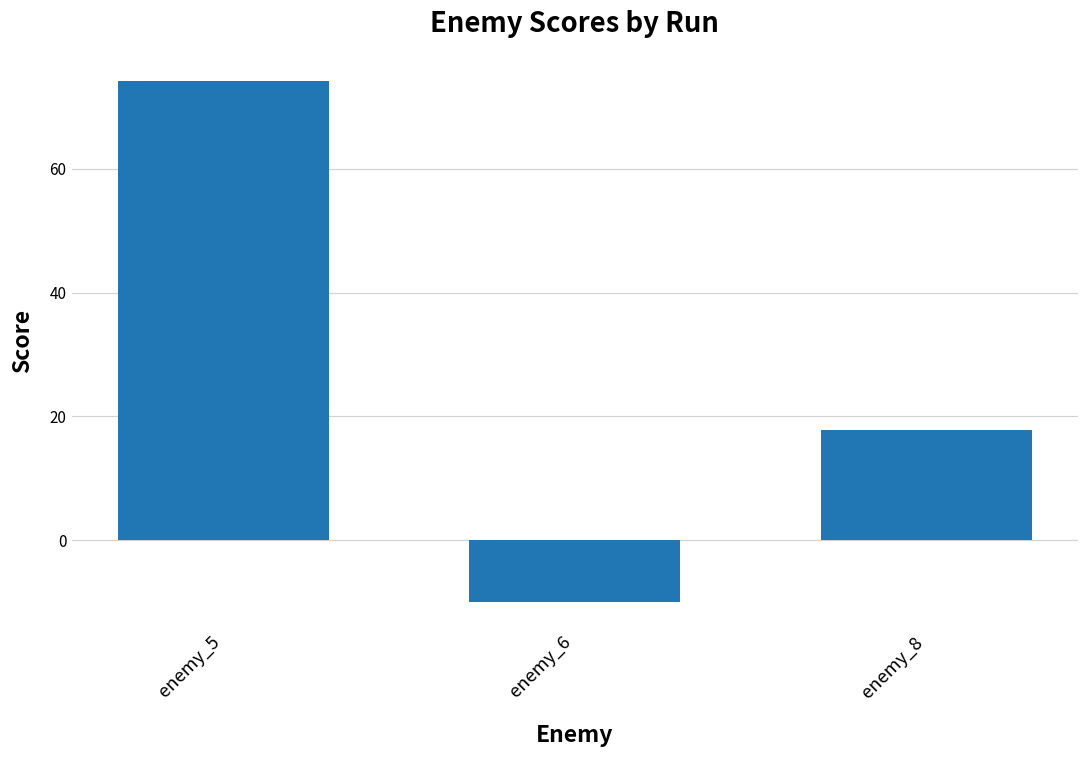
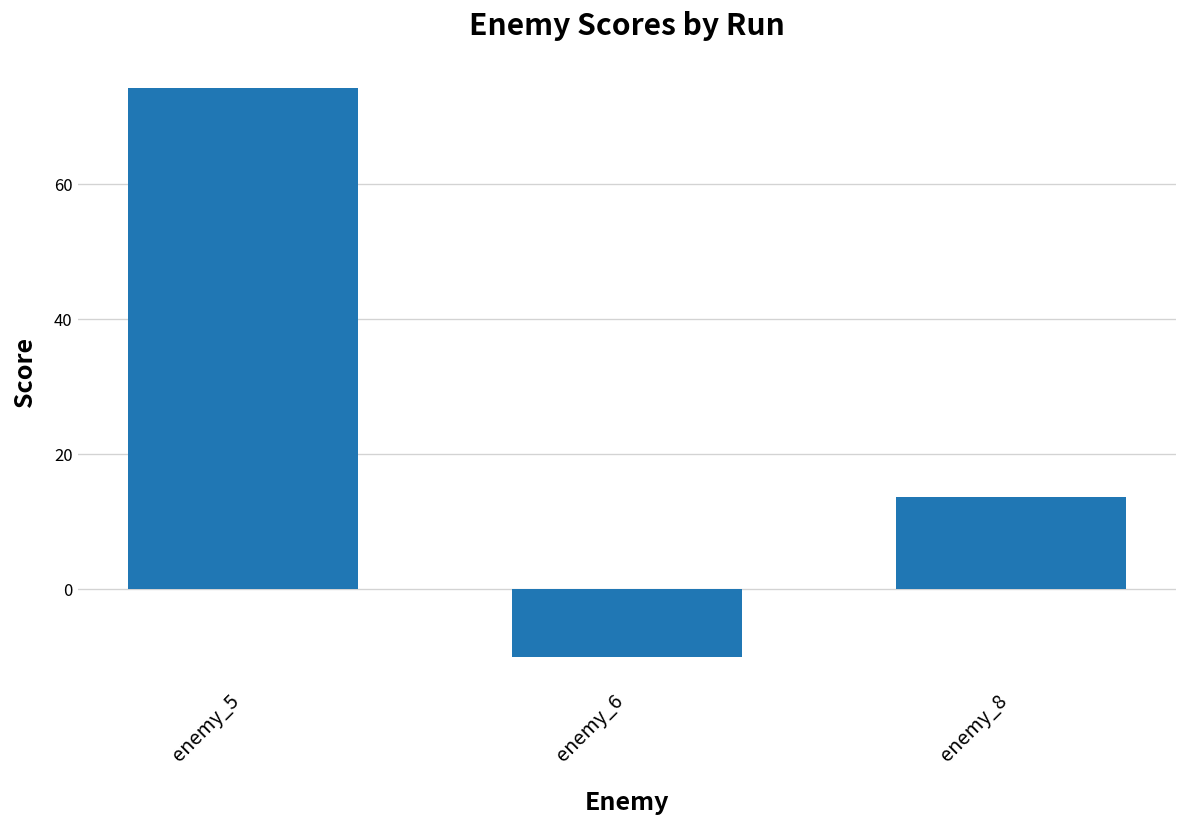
  {
    "enemy_5": 74,
    "enemy_6": -10,
-   "enemy_8": 18
+   "enemy_8": 14
  }
